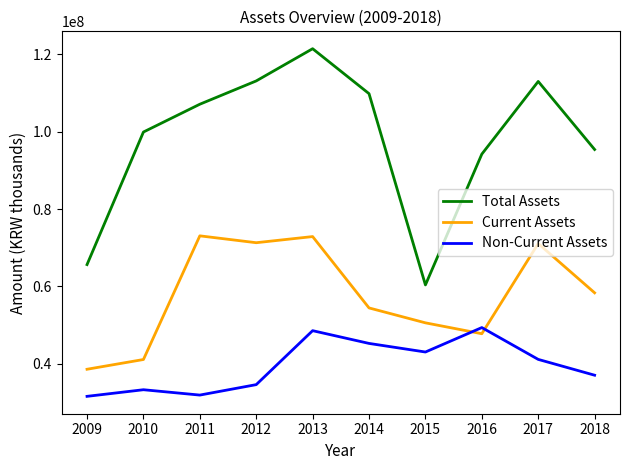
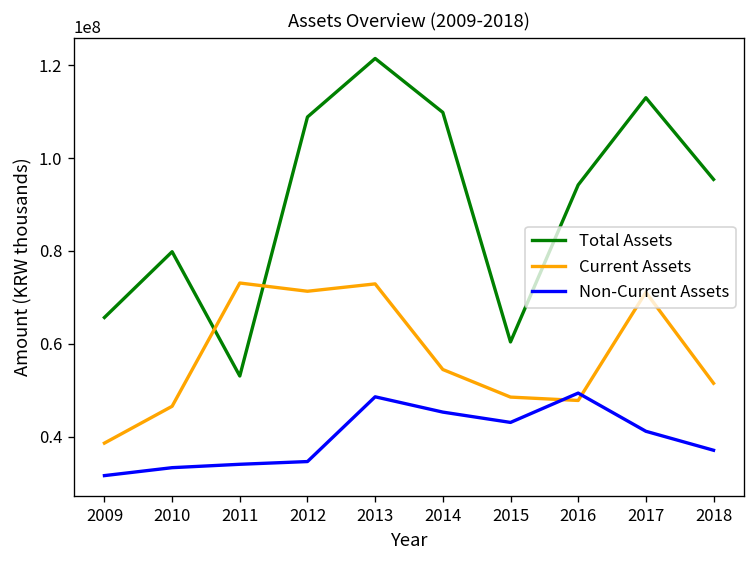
  {
    "Total Assets": {
      "2009": 66000000,
-     "2010": 100000000,
-     "2011": 107000000,
-     "2012": 113000000,
+     "2010": 80000000,
+     "2011": 53000000,
+     "2012": 109000000,
      "2013": 121000000,
      "2014": 110000000,
      "2015": 60000000,
      "2016": 94000000,
      "2017": 113000000,
      "2018": 95000000
    },
    "Current Assets": {
      "2009": 39000000,
-     "2010": 41000000,
+     "2010": 47000000,
      "2011": 73000000,
      "2012": 71000000,
      "2013": 73000000,
      "2014": 54000000,
-     "2015": 51000000,
+     "2015": 49000000,
      "2016": 48000000,
-     "2018": 58000000
+     "2018": 51000000
    },
    "Non-Current Assets": {
      "2009": 32000000,
      "2010": 33000000,
-     "2011": 32000000,
+     "2011": 34000000,
      "2012": 35000000,
      "2013": 49000000,
      "2014": 45000000,
      "2015": 43000000,
      "2016": 49000000,
      "2017": 41000000,
      "2018": 37000000
    }
  }
